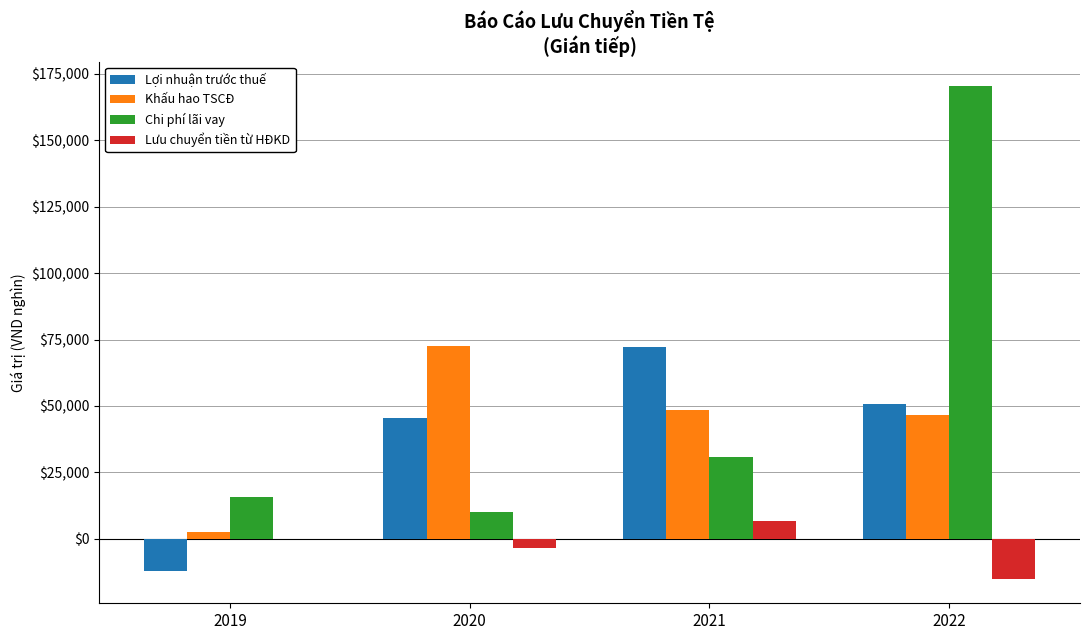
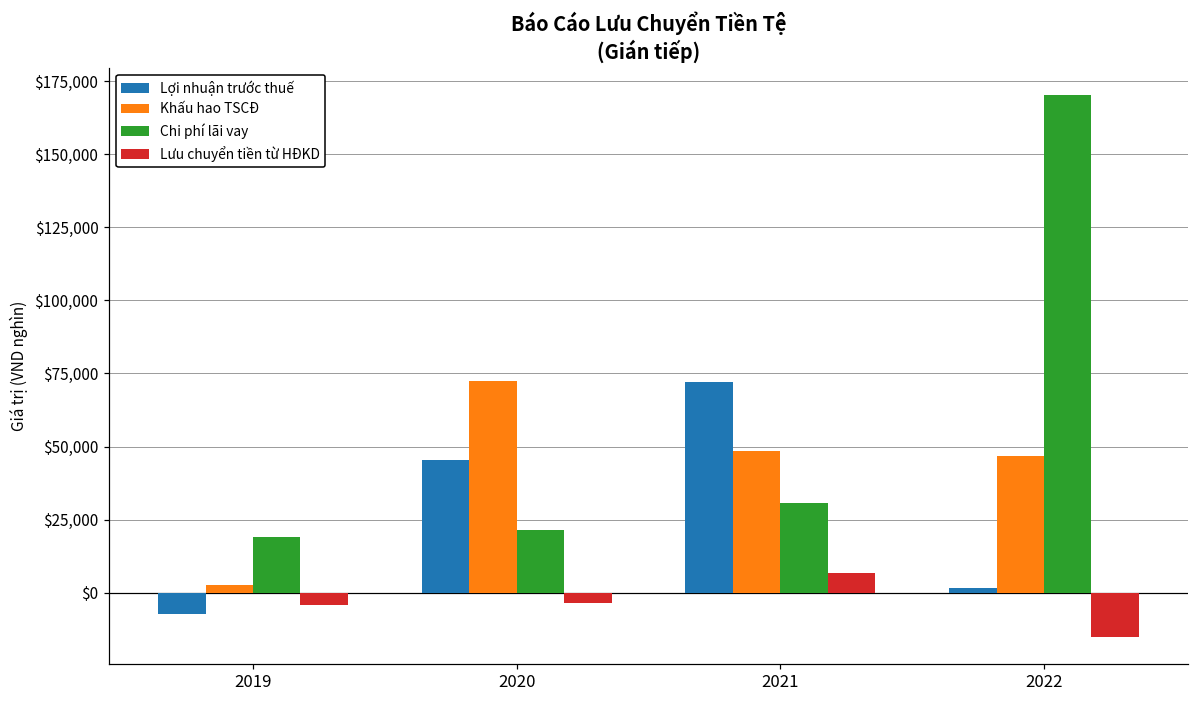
  {
    "Lợi nhuận trước thuế": {
-     "2019": "$-12,000",
+     "2019": "$-7,000",
      "2020": "$45,000",
      "2021": "$72,000",
-     "2022": "$51,000"
+     "2022": "$1,000"
    },
    "Khấu hao TSCĐ": {
      "2019": "$3,000",
      "2020": "$72,000",
      "2021": "$48,000",
      "2022": "$47,000"
    },
    "Chi phí lãi vay": {
-     "2019": "$16,000",
-     "2020": "$10,000",
+     "2019": "$19,000",
+     "2020": "$21,000",
      "2021": "$31,000",
      "2022": "$170,000"
    },
    "Lưu chuyển tiền từ HĐKD": {
-     "2019": "$0",
+     "2019": "$-4,000",
      "2020": "$-3,000",
      "2021": "$7,000",
      "2022": "$-15,000"
    }
  }
